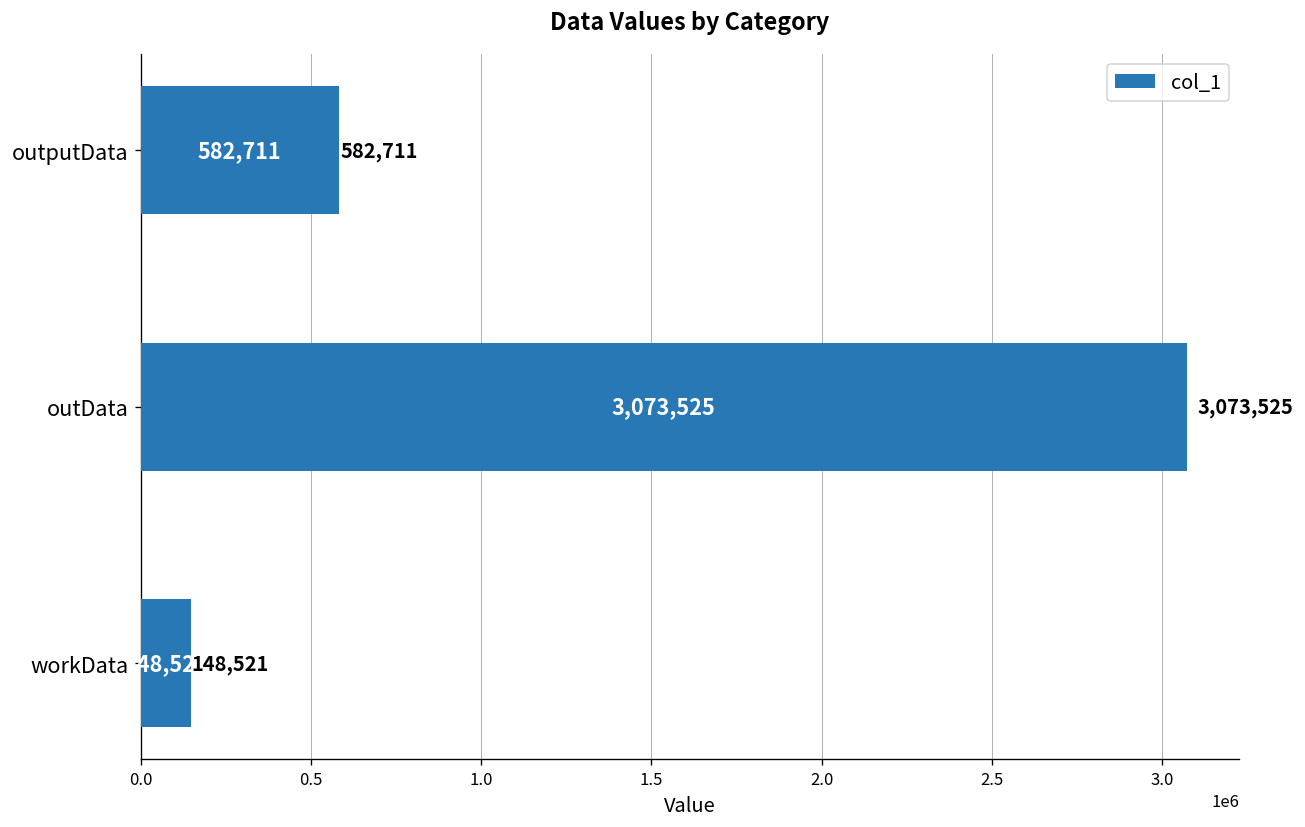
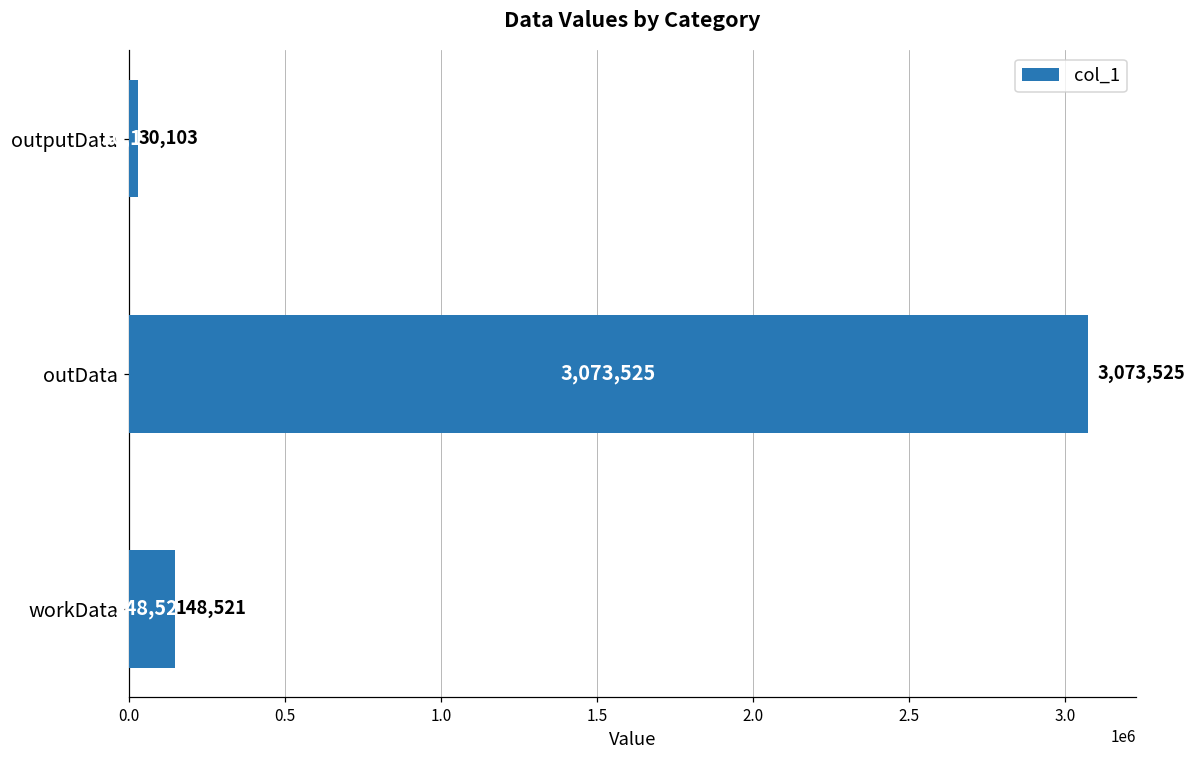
  {
-   "outputData": "582,711",
+   "outputData": "30,103",
    "outData": "3,073,525"
  }
